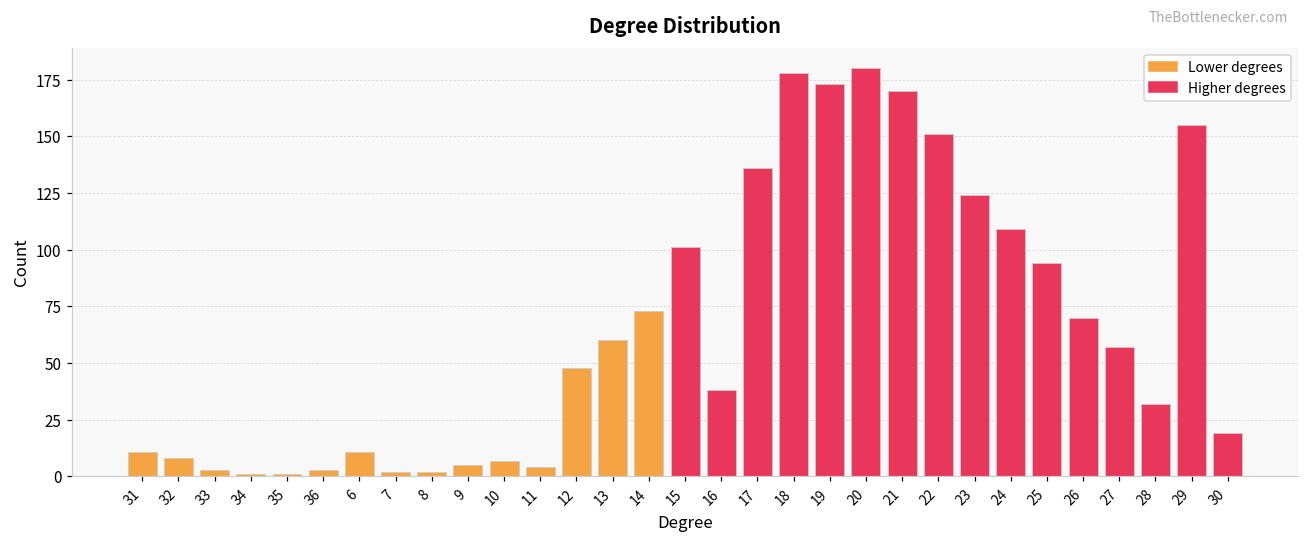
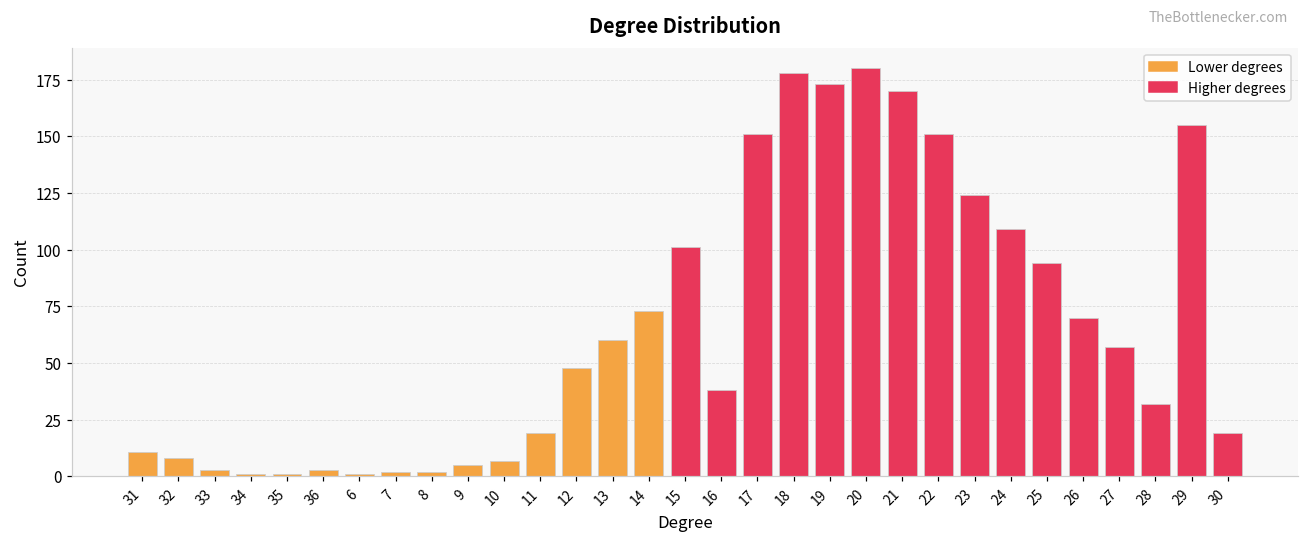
  {
    "31": 11,
    "32": 8,
    "33": 3,
    "36": 3,
-   "6": 11,
+   "6": 1,
    "7": 2,
    "8": 2,
    "9": 5,
    "10": 7,
-   "11": 4,
+   "11": 19,
    "12": 48,
    "13": 60,
    "14": 73,
    "15": 101,
    "16": 38,
-   "17": 136,
+   "17": 151,
    "18": 178,
    "19": 173,
    "20": 180,
    "21": 170,
    "22": 151,
    "23": 124,
    "24": 109,
    "25": 94,
    "26": 70,
    "27": 57,
    "28": 32,
    "29": 155,
    "30": 19
  }
